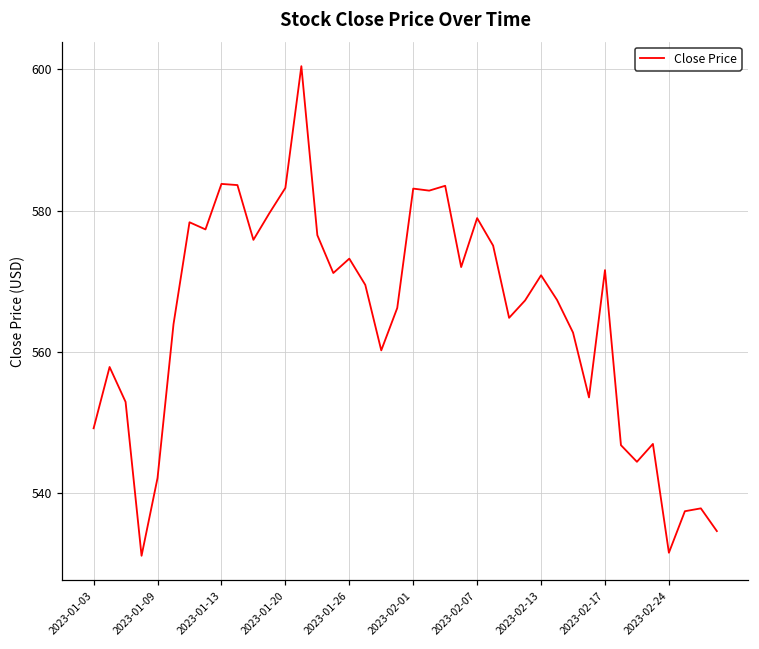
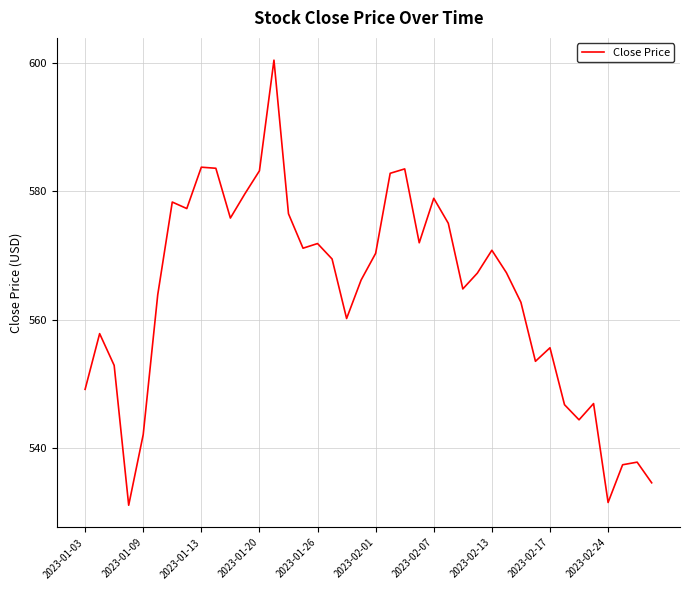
  {
    "2023-01-03": 549,
    "2023-01-09": 542,
    "2023-01-13": 584,
    "2023-01-20": 583,
-   "2023-01-26": 573,
-   "2023-02-01": 583,
+   "2023-01-26": 572,
+   "2023-02-01": 570,
    "2023-02-07": 579,
    "2023-02-13": 571,
-   "2023-02-17": 572,
+   "2023-02-17": 556,
    "2023-02-24": 532
  }
